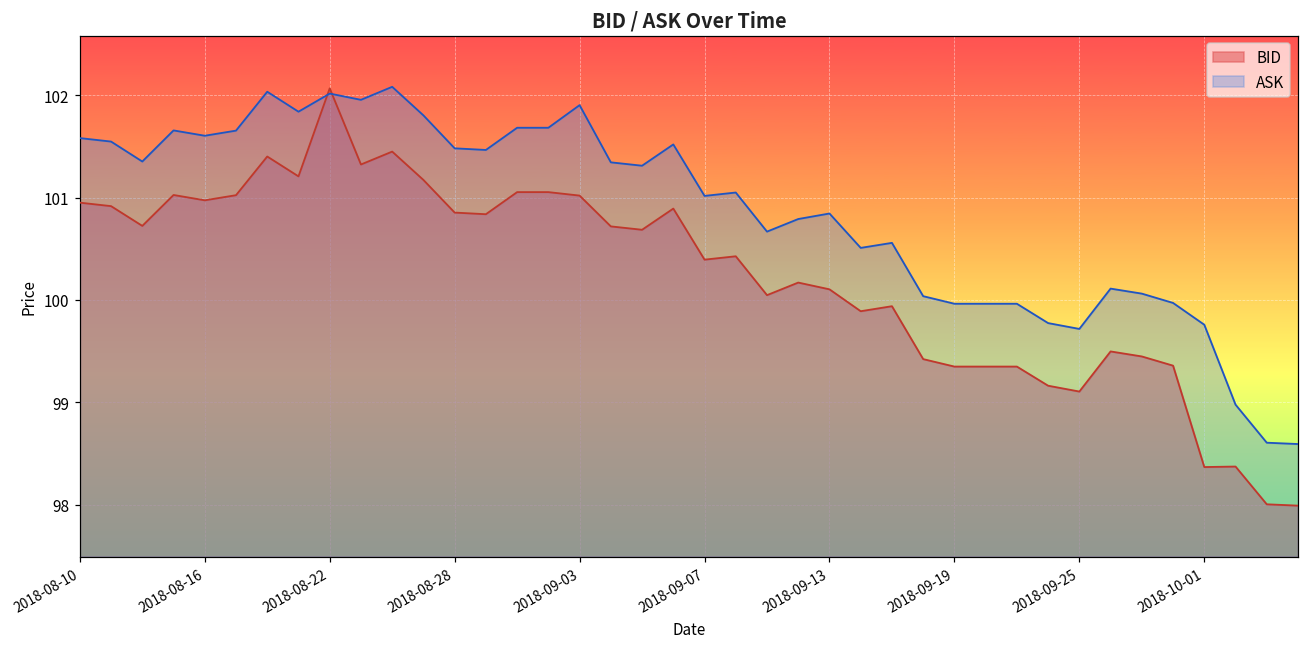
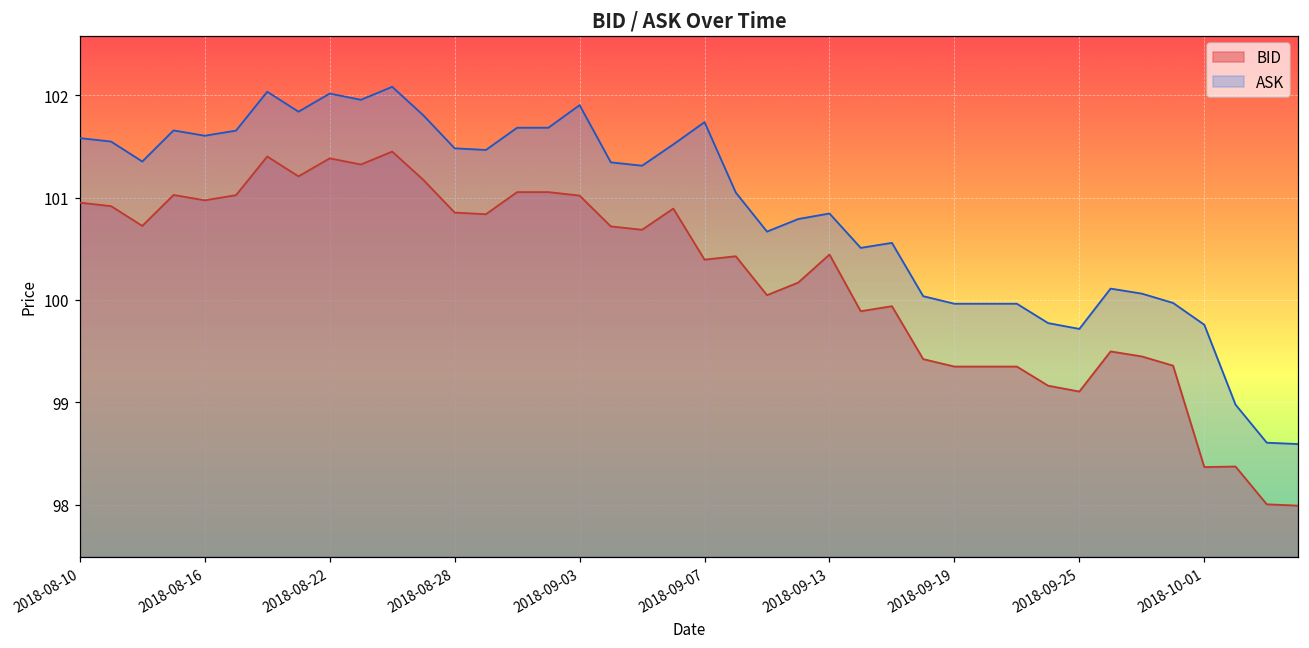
  {
    "BID": {
      "2018-08-10": 101.0,
      "2018-08-16": 101.0,
-     "2018-08-22": 102.1,
+     "2018-08-22": 101.4,
      "2018-08-28": 100.9,
      "2018-09-03": 101.0,
      "2018-09-07": 100.4,
-     "2018-09-13": 100.1,
+     "2018-09-13": 100.4,
      "2018-09-19": 99.3,
      "2018-09-25": 99.1,
      "2018-10-01": 98.4
    },
    "ASK": {
      "2018-08-10": 101.6,
      "2018-08-16": 101.6,
      "2018-08-22": 102.0,
      "2018-08-28": 101.5,
      "2018-09-03": 101.9,
-     "2018-09-07": 101.0,
+     "2018-09-07": 101.7,
      "2018-09-13": 100.8,
      "2018-09-19": 100.0,
      "2018-09-25": 99.7,
      "2018-10-01": 99.8
    }
  }
